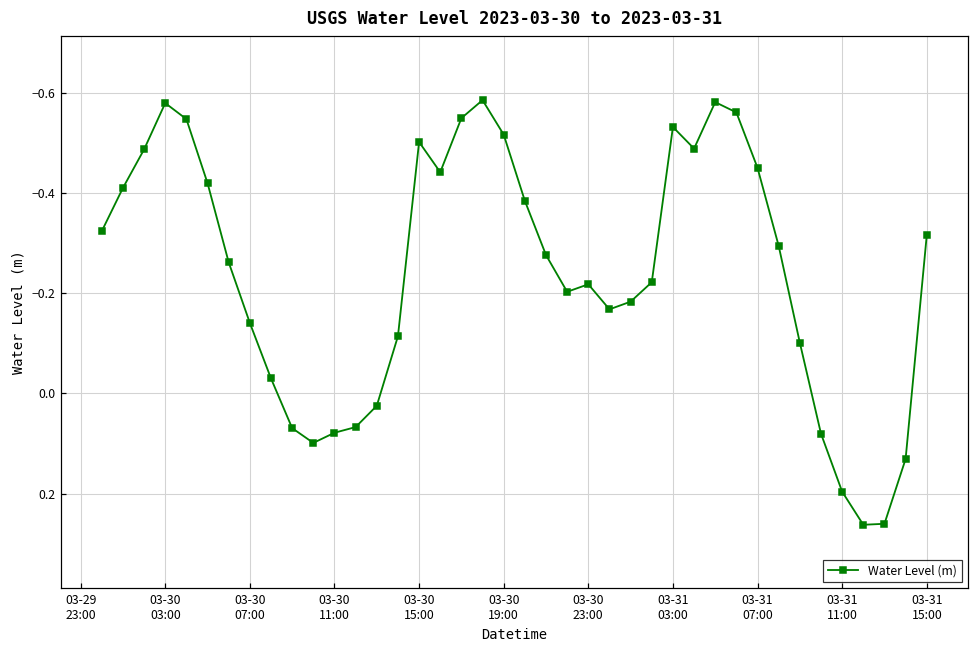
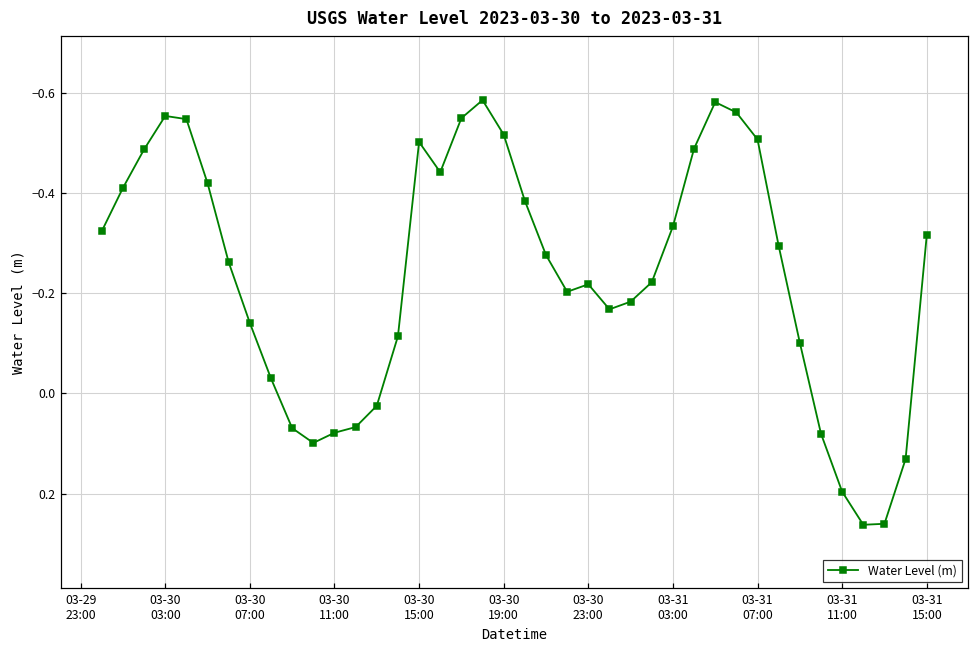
  {
-   "03-30 03:00": -0.58,
+   "03-30 03:00": -0.55,
    "03-30 07:00": -0.14,
    "03-30 11:00": 0.08,
    "03-30 15:00": -0.50,
    "03-30 19:00": -0.52,
    "03-30 23:00": -0.22,
-   "03-31 03:00": -0.53,
-   "03-31 07:00": -0.45,
+   "03-31 03:00": -0.33,
+   "03-31 07:00": -0.51,
    "03-31 11:00": 0.20,
    "03-31 15:00": -0.32
  }
